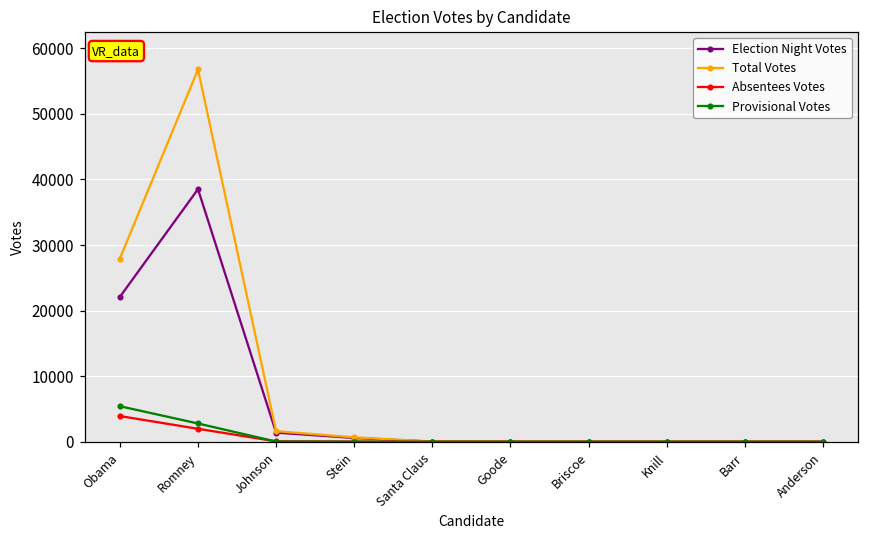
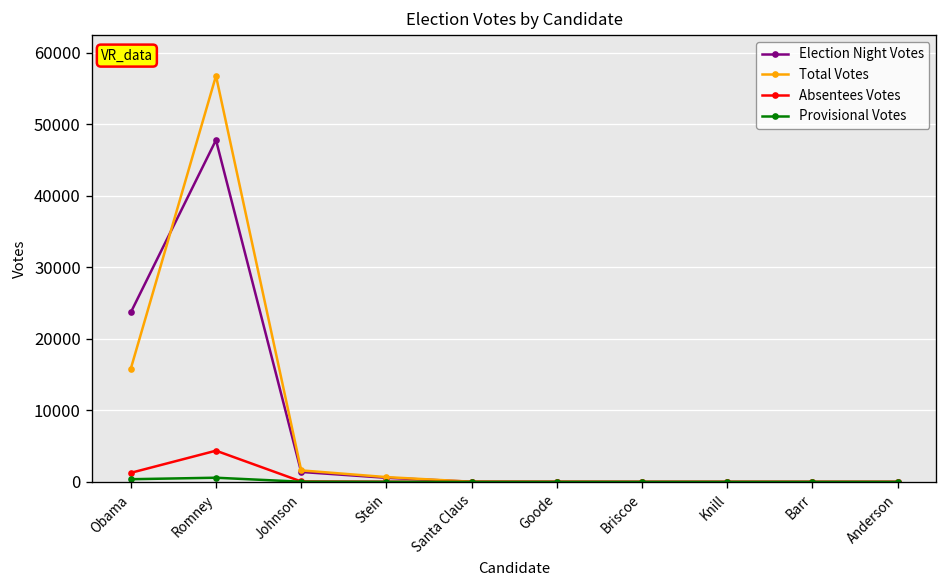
  {
    "Election Night Votes": {
-     "Obama": 22000,
-     "Romney": 39000
+     "Obama": 24000,
+     "Romney": 48000
    },
    "Total Votes": {
-     "Obama": 28000,
+     "Obama": 16000,
      "Romney": 57000
    },
    "Absentees Votes": {
-     "Obama": 4000,
-     "Romney": 2000
+     "Obama": 1000,
+     "Romney": 4000
    },
    "Provisional Votes": {
-     "Obama": 5000,
-     "Romney": 3000
+     "Obama": 0,
+     "Romney": 1000
    }
  }
